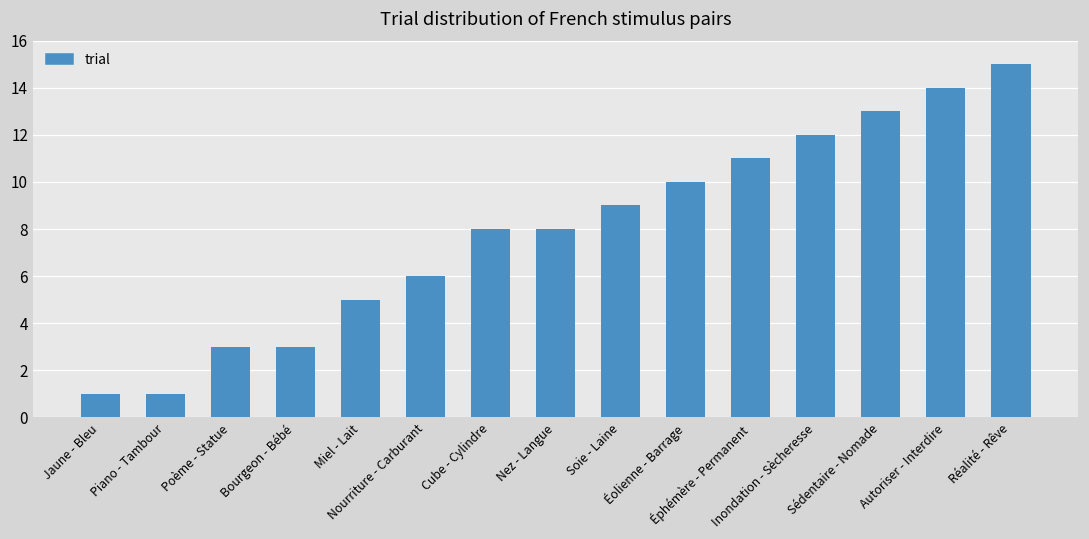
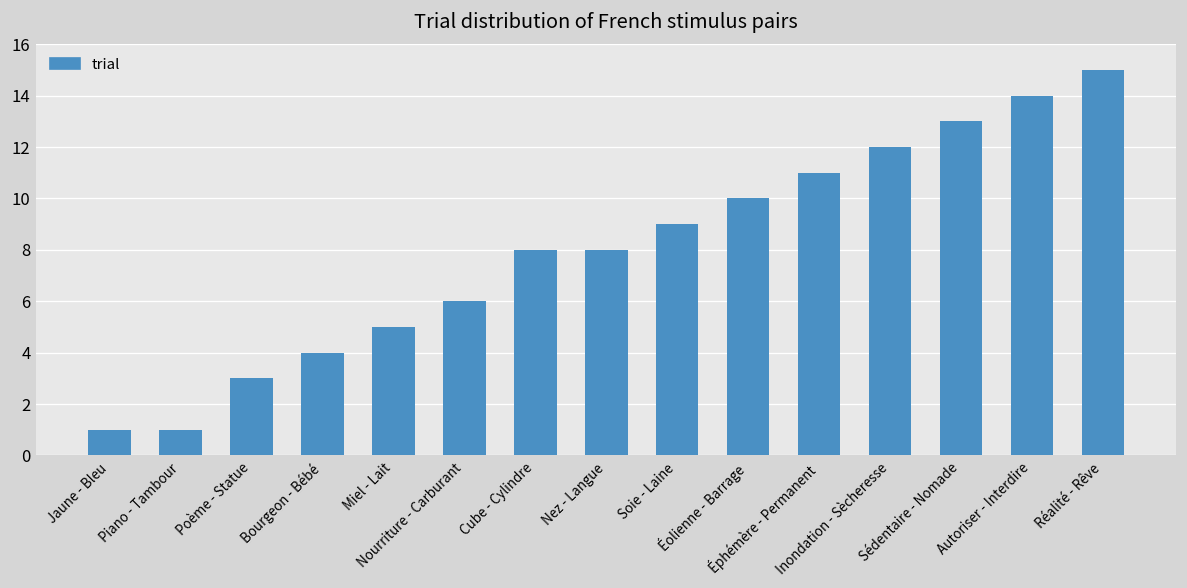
  {
    "Jaune - Bleu": 1,
    "Piano - Tambour": 1,
    "Poème - Statue": 3,
-   "Bourgeon - Bébé": 3,
+   "Bourgeon - Bébé": 4,
    "Miel - Lait": 5,
    "Nourriture - Carburant": 6,
    "Cube - Cylindre": 8,
    "Nez - Langue": 8,
    "Soie - Laine": 9,
    "Éolienne - Barrage": 10,
    "Éphémère - Permanent": 11,
    "Inondation - Sècheresse": 12,
    "Sédentaire - Nomade": 13,
    "Autoriser - Interdire": 14,
    "Réalité - Rêve": 15
  }
